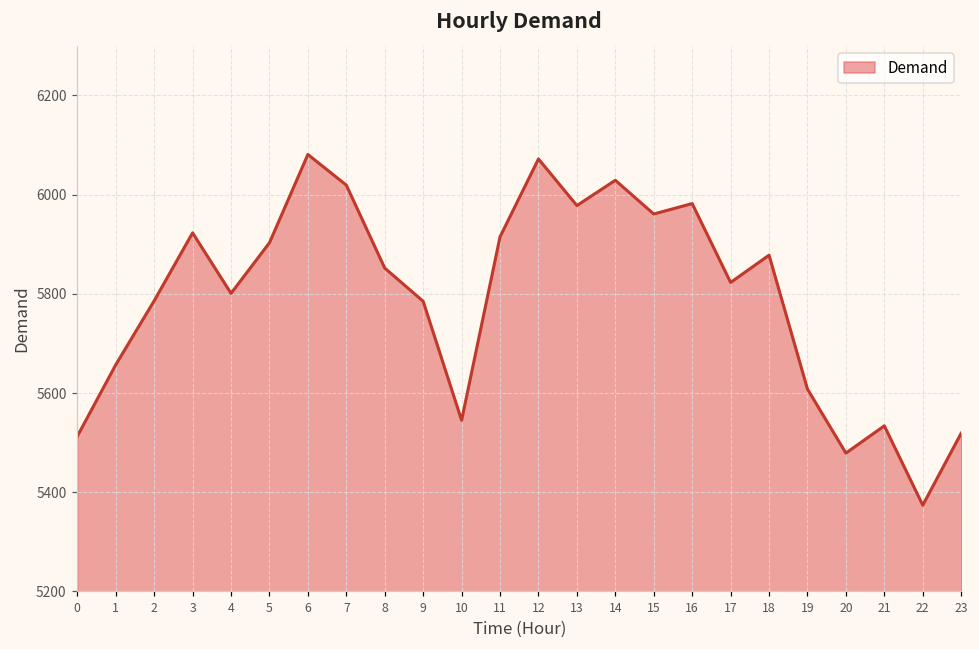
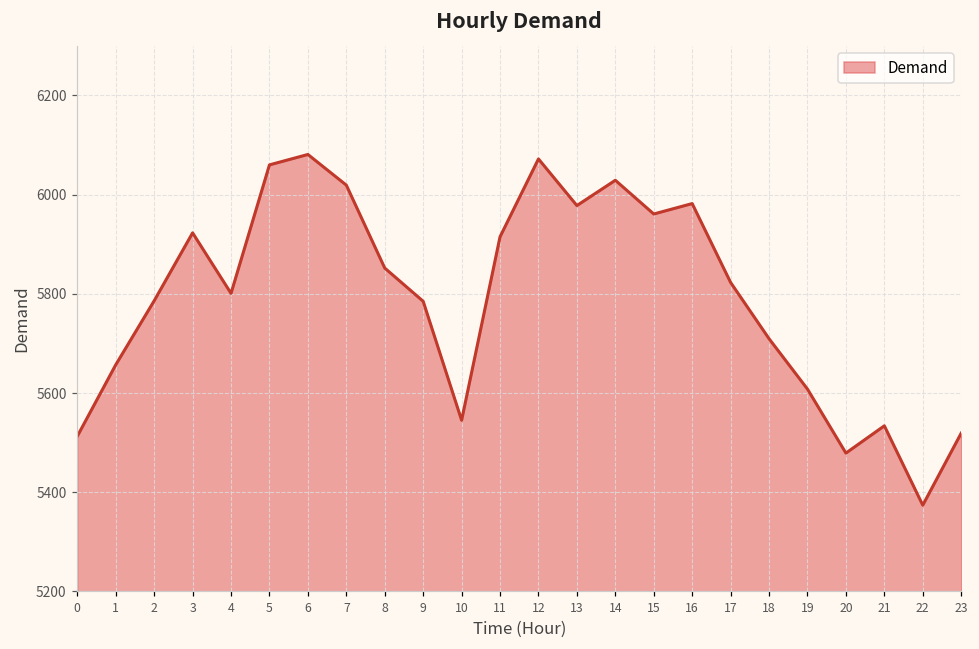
  {
    "0": 5510,
    "1": 5660,
    "2": 5790,
    "3": 5920,
    "4": 5800,
-   "5": 5900,
+   "5": 6060,
    "6": 6080,
    "7": 6020,
    "8": 5850,
    "9": 5790,
    "10": 5550,
    "11": 5920,
    "12": 6070,
    "13": 5980,
    "14": 6030,
    "15": 5960,
    "16": 5980,
    "17": 5820,
-   "18": 5880,
+   "18": 5710,
    "19": 5610,
    "20": 5480,
    "21": 5530,
    "22": 5370,
    "23": 5520
  }
